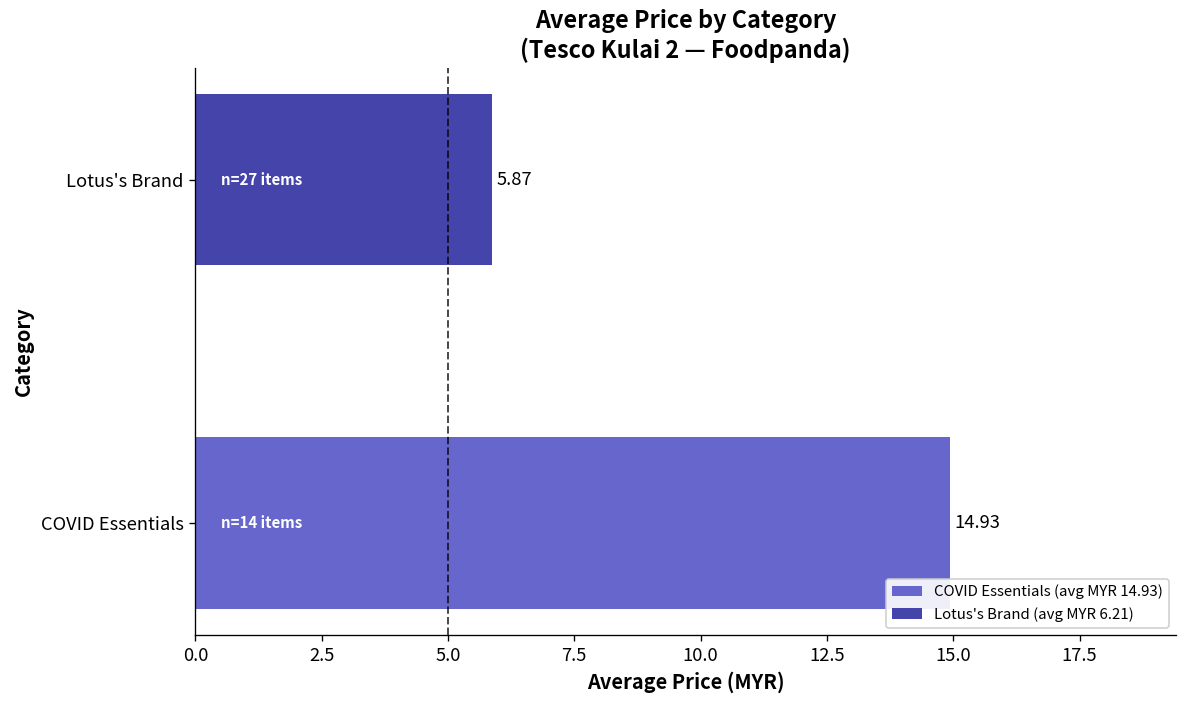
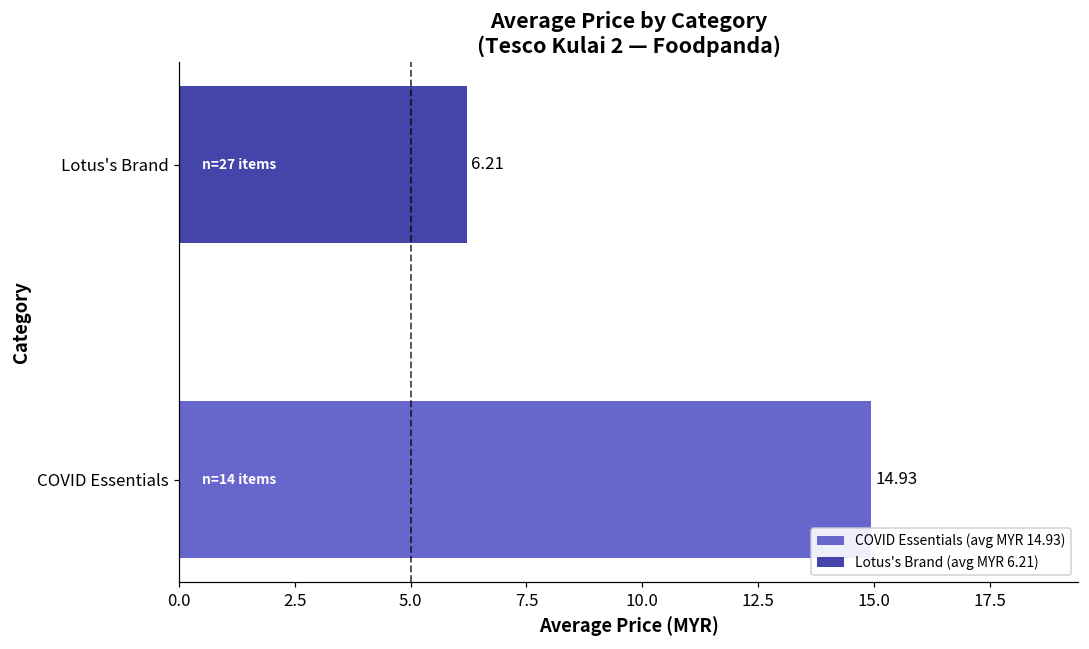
  {
-   "Lotus's Brand": 5.87,
+   "Lotus's Brand": 6.21,
    "COVID Essentials": 14.93
  }
